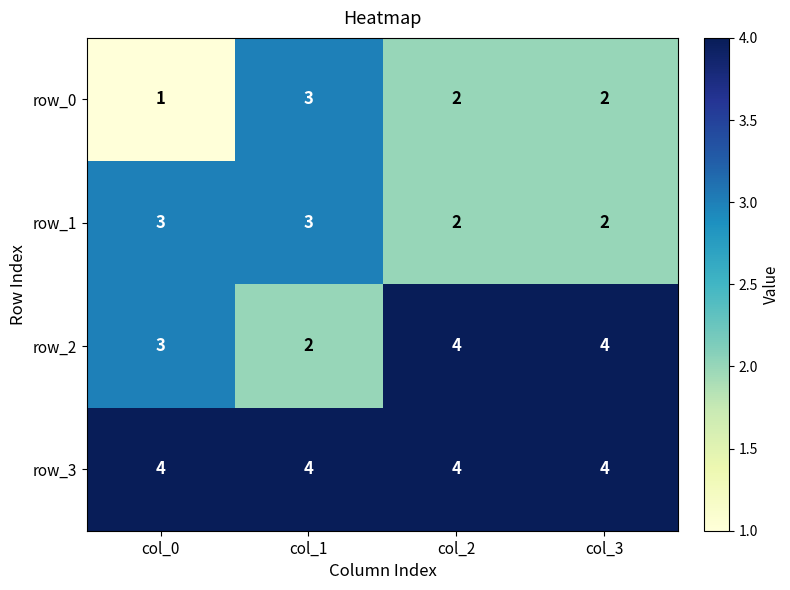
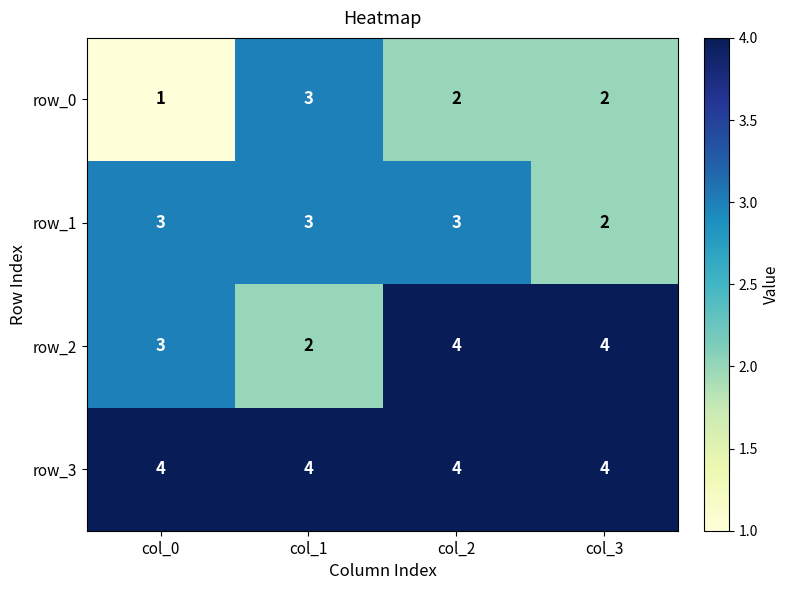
  {
    "row_0": {
      "col_0": 1,
      "col_1": 3,
      "col_2": 2,
      "col_3": 2
    },
    "row_1": {
      "col_0": 3,
      "col_1": 3,
-     "col_2": 2,
+     "col_2": 3,
      "col_3": 2
    },
    "row_2": {
      "col_0": 3,
      "col_1": 2,
      "col_2": 4,
      "col_3": 4
    },
    "row_3": {
      "col_0": 4,
      "col_1": 4,
      "col_2": 4,
      "col_3": 4
    }
  }
